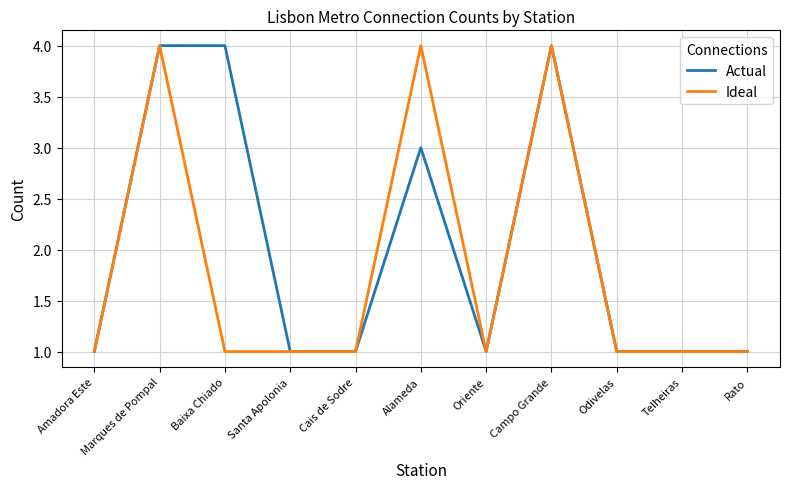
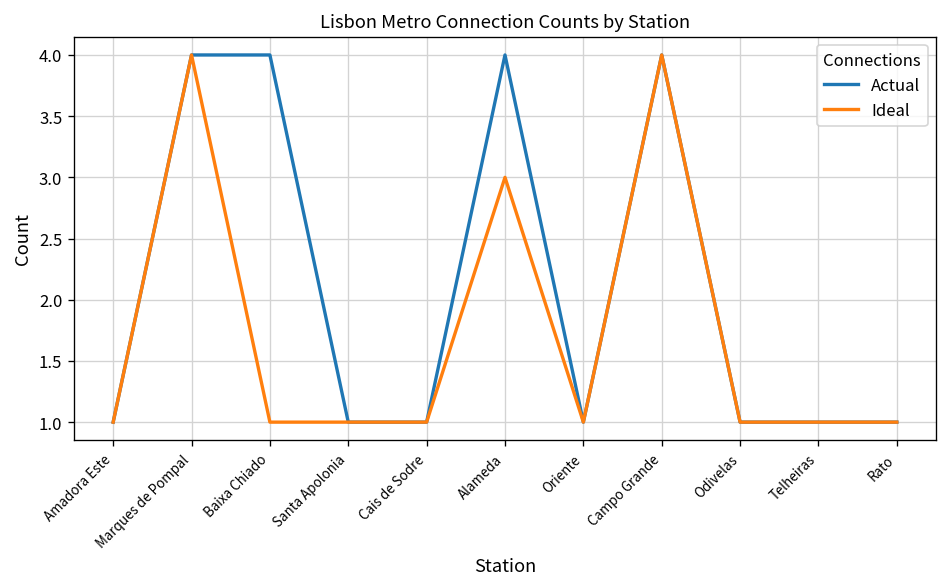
  {
    "Actual": {
      "Baixa Chiado": 4,
-     "Alameda": 3
+     "Alameda": 4
    },
    "Ideal": {
      "Baixa Chiado": 1,
-     "Alameda": 4
+     "Alameda": 3
    }
  }
